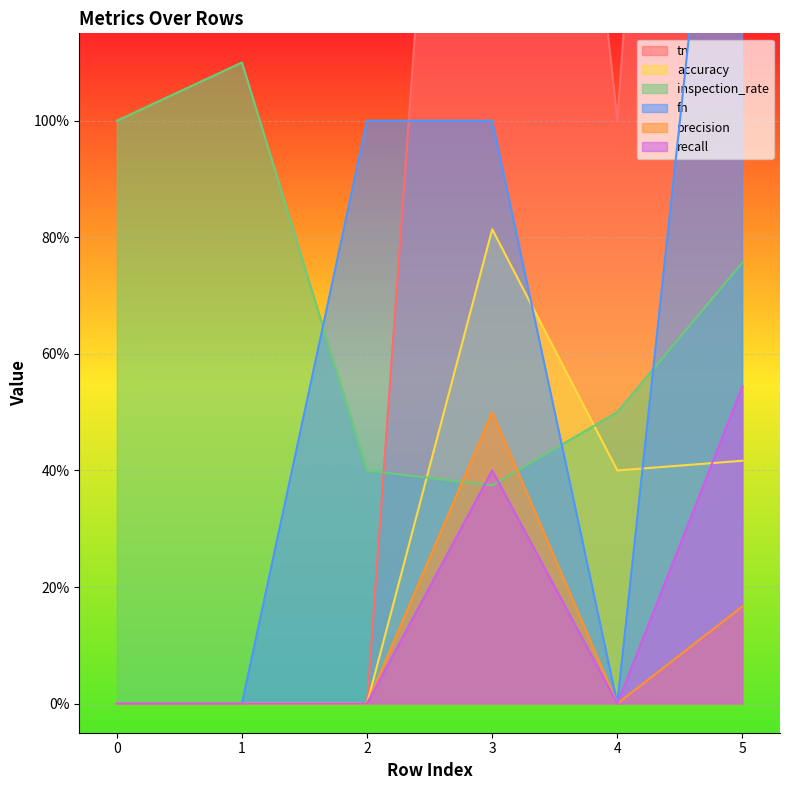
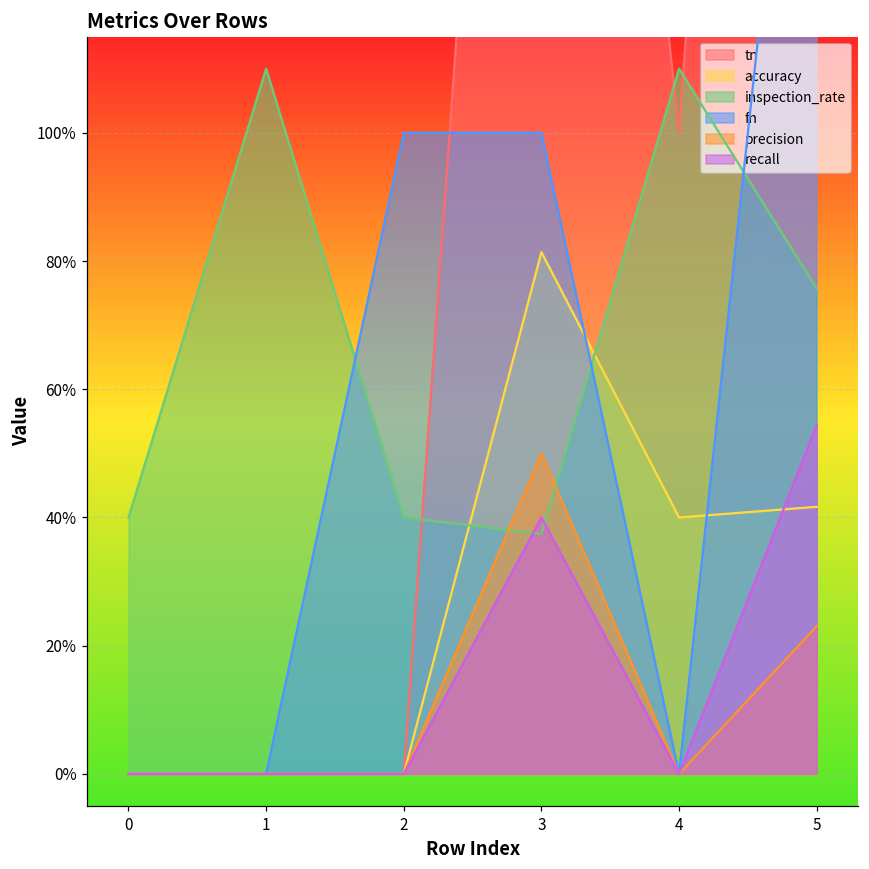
  {
    "tn": {
      "4": "100%"
    },
    "accuracy": {
      "3": "81%",
      "4": "40%",
      "5": "42%"
    },
    "inspection_rate": {
-     "0": "100%",
+     "0": "40%",
      "1": "110%",
      "2": "40%",
      "3": "37%",
-     "4": "50%",
+     "4": "110%",
      "5": "76%"
    },
    "fn": {
      "2": "100%",
      "3": "100%"
    },
    "precision": {
      "3": "50%",
-     "5": "17%"
+     "5": "23%"
    },
    "recall": {
      "3": "40%",
      "5": "54%"
    }
  }
